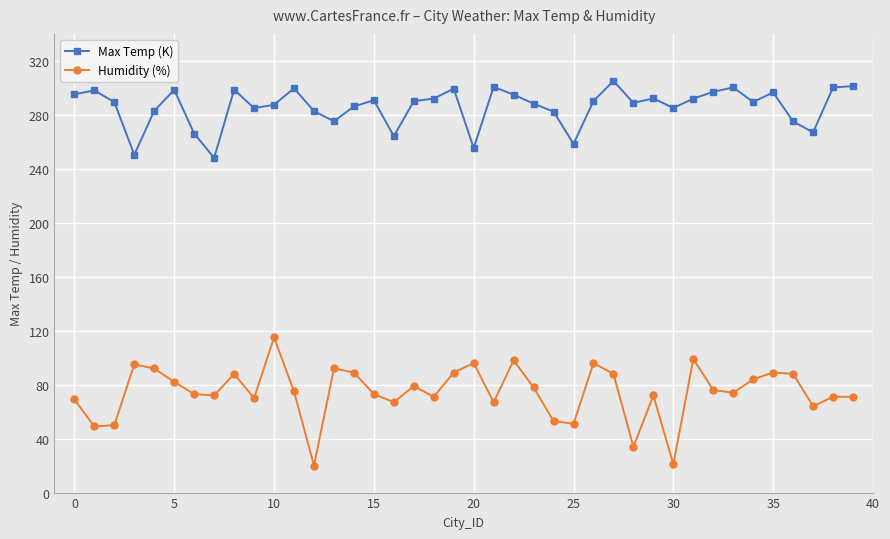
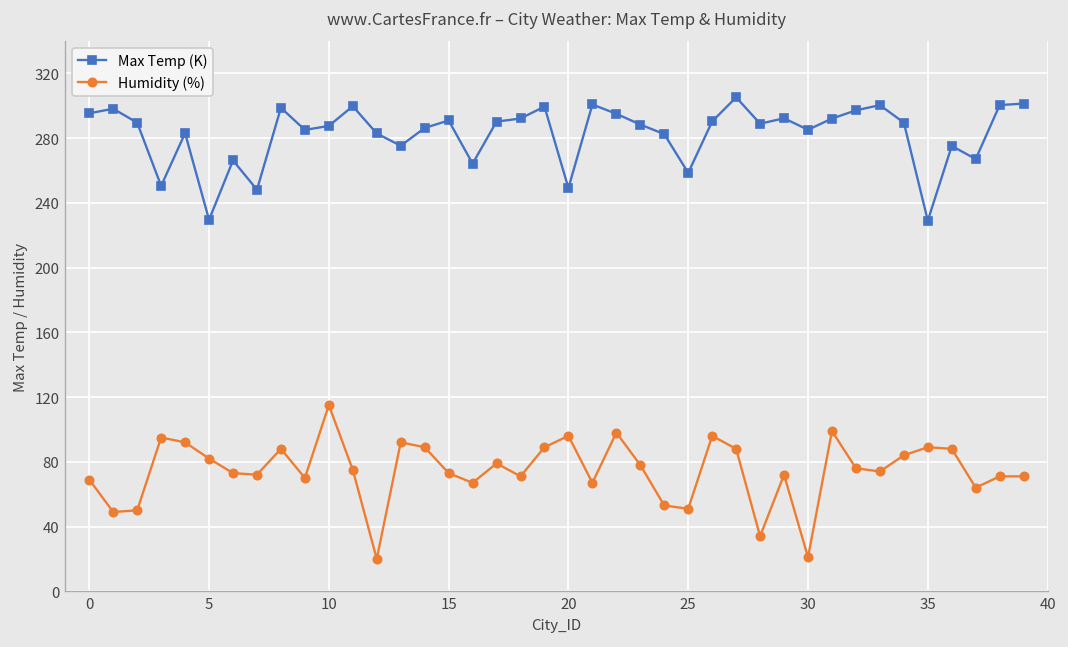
  {
    "Max Temp (K)": {
      "0": 295,
-     "5": 299,
+     "5": 229,
      "10": 287,
      "15": 291,
-     "20": 255,
+     "20": 249,
      "25": 258,
      "30": 285,
-     "35": 297
+     "35": 229
    },
    "Humidity (%)": {
      "0": 69,
      "5": 82,
      "10": 115,
      "15": 73,
      "20": 96,
      "25": 51,
      "30": 21,
      "35": 89
    }
  }
